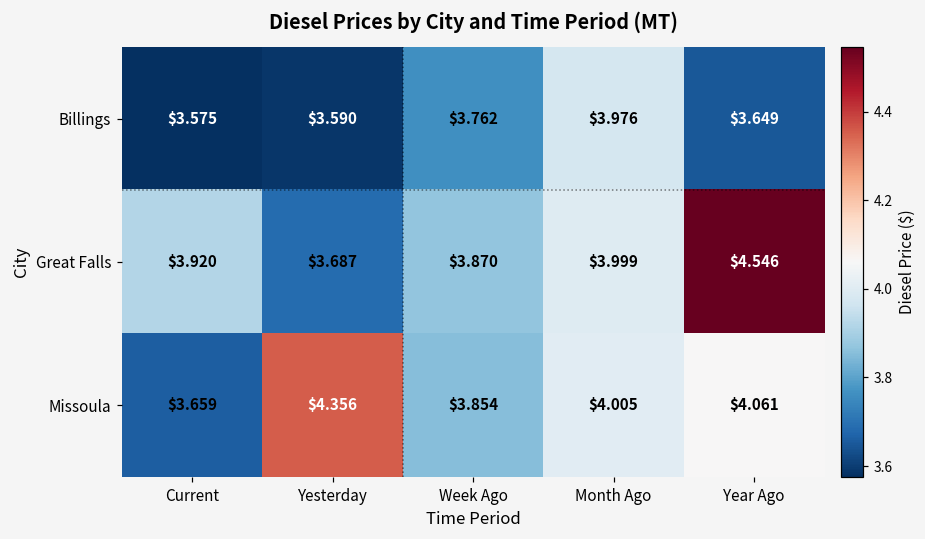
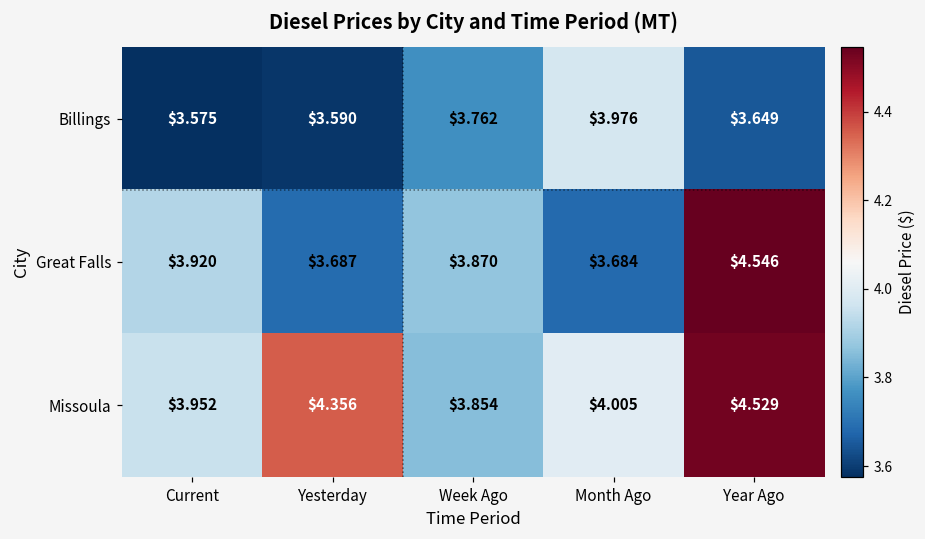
  {
    "Billings": {
      "Current": "$3.575",
      "Yesterday": "$3.590",
      "Week Ago": "$3.762",
      "Month Ago": "$3.976",
      "Year Ago": "$3.649"
    },
    "Great Falls": {
      "Current": "$3.920",
      "Yesterday": "$3.687",
      "Week Ago": "$3.870",
-     "Month Ago": "$3.999",
+     "Month Ago": "$3.684",
      "Year Ago": "$4.546"
    },
    "Missoula": {
-     "Current": "$3.659",
+     "Current": "$3.952",
      "Yesterday": "$4.356",
      "Week Ago": "$3.854",
      "Month Ago": "$4.005",
-     "Year Ago": "$4.061"
+     "Year Ago": "$4.529"
    }
  }
